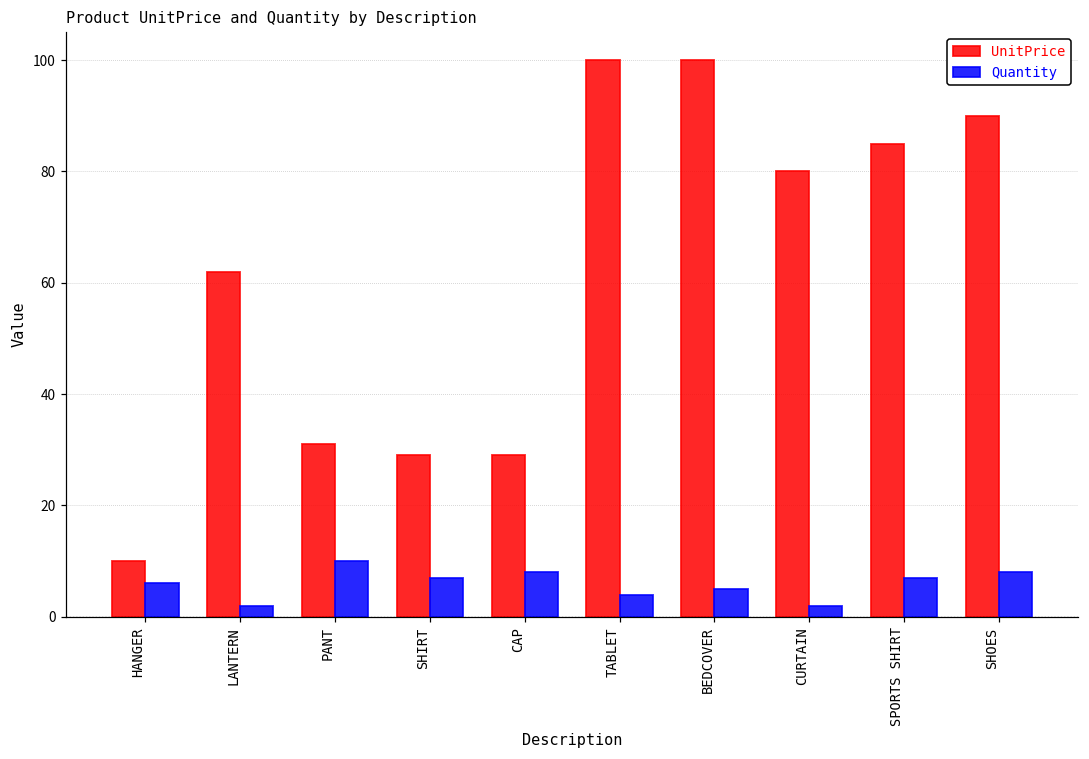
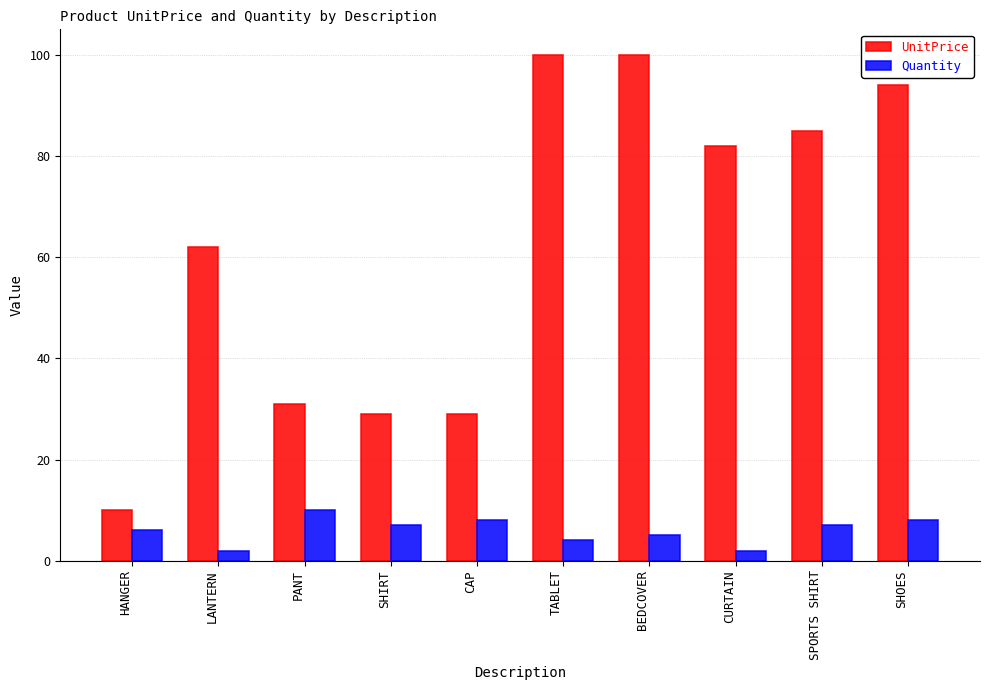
  {
    "UnitPrice": {
      "HANGER": 10,
      "LANTERN": 62,
      "PANT": 31,
      "SHIRT": 29,
      "CAP": 29,
      "TABLET": 100,
      "BEDCOVER": 100,
-     "CURTAIN": 80,
+     "CURTAIN": 82,
      "SPORTS SHIRT": 85,
-     "SHOES": 90
+     "SHOES": 94
    },
    "Quantity": {
      "HANGER": 6,
      "LANTERN": 2,
      "PANT": 10,
      "SHIRT": 7,
      "CAP": 8,
      "TABLET": 4,
      "BEDCOVER": 5,
      "CURTAIN": 2,
      "SPORTS SHIRT": 7,
      "SHOES": 8
    }
  }
